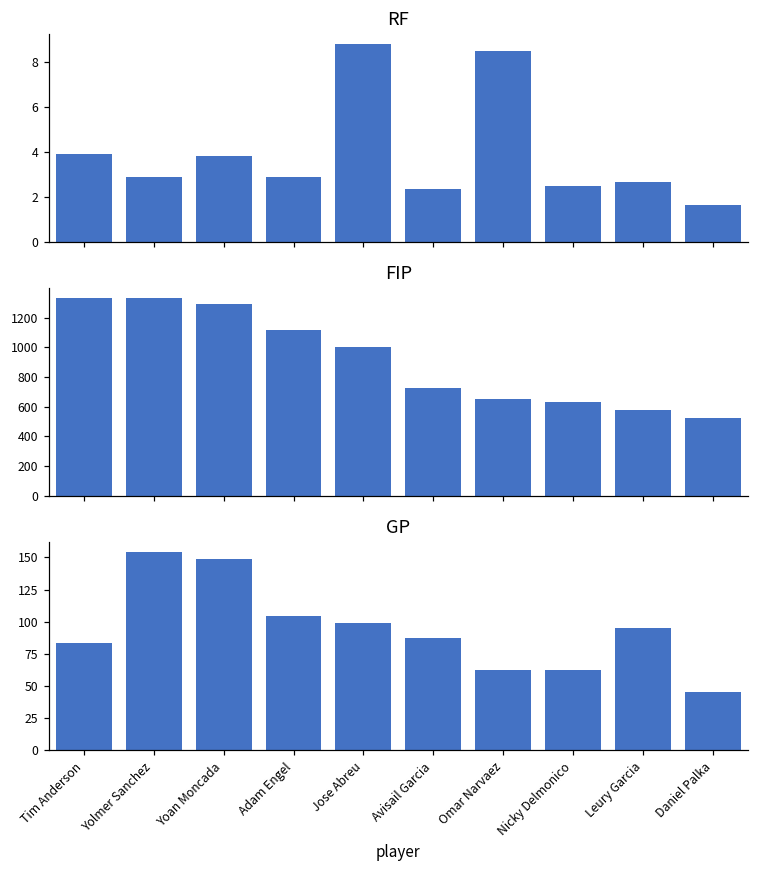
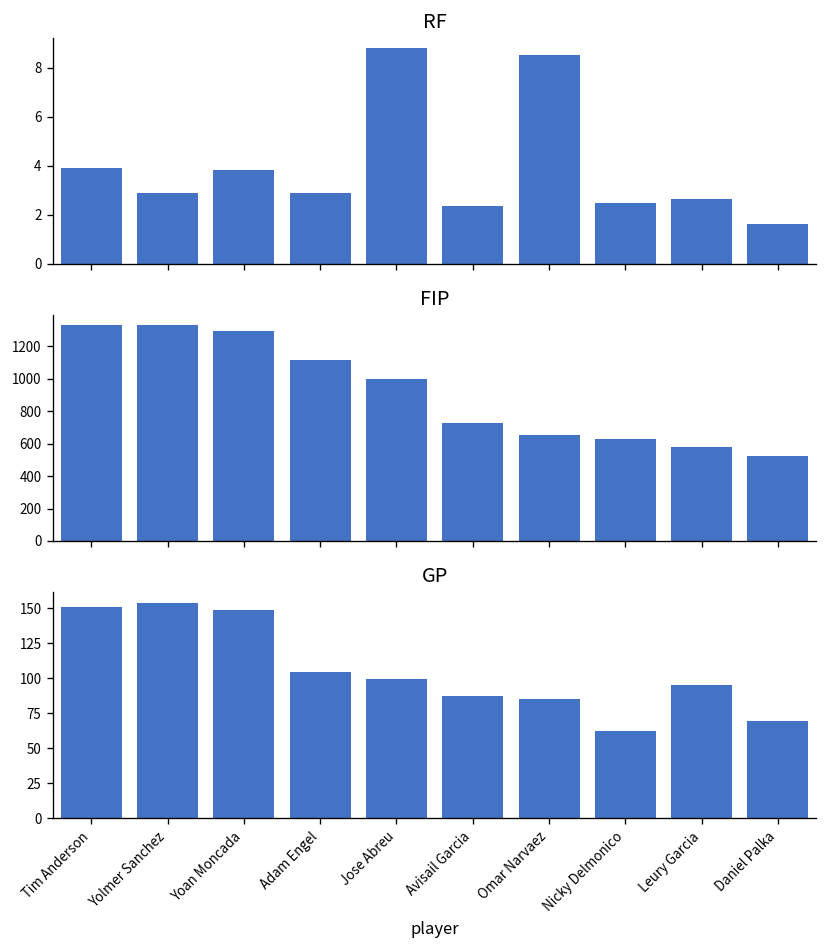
  {
    "GP": {
-     "Tim Anderson": 83,
+     "Tim Anderson": 151,
      "Yolmer Sanchez": 154,
      "Yoan Moncada": 149,
      "Adam Engel": 104,
      "Jose Abreu": 99,
      "Avisail Garcia": 87,
-     "Omar Narvaez": 62,
+     "Omar Narvaez": 85,
      "Nicky Delmonico": 62,
      "Leury Garcia": 95,
-     "Daniel Palka": 45
+     "Daniel Palka": 69
    }
  }
